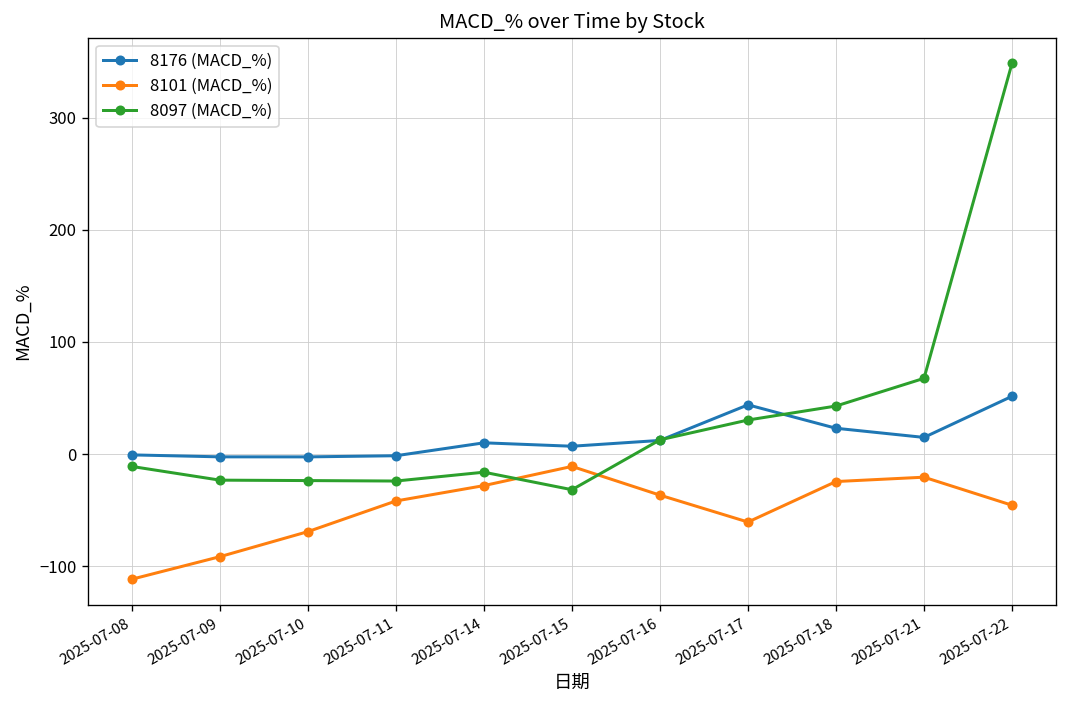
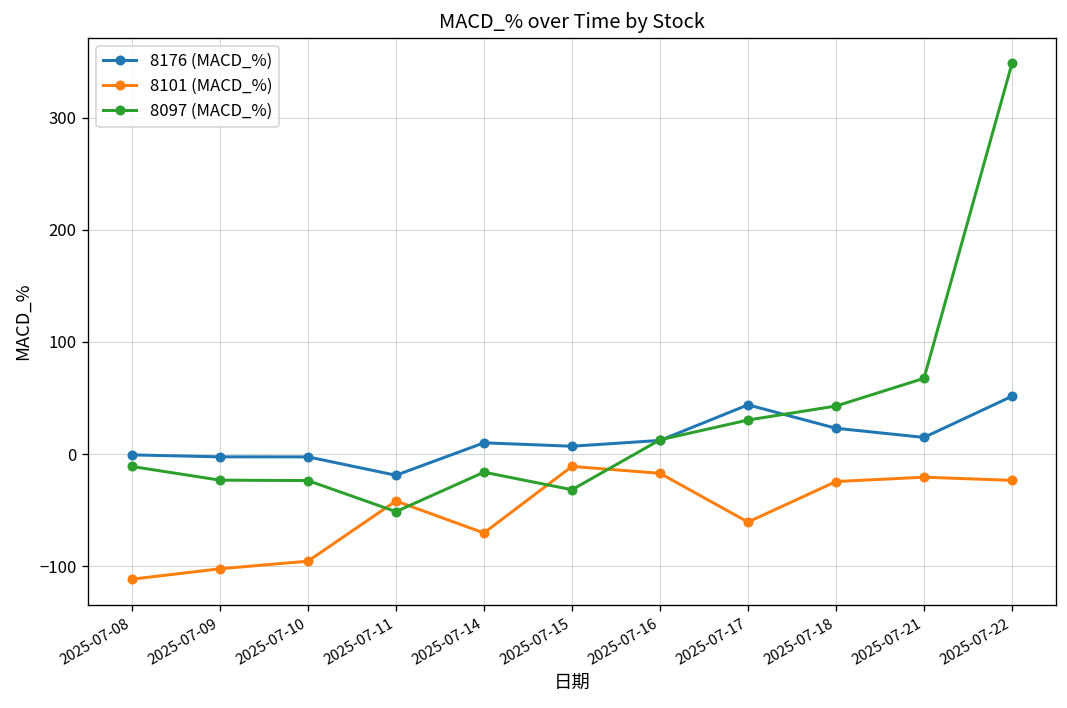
  {
    "8176 (MACD_%)": {
      "2025-07-08": 0,
      "2025-07-09": 0,
      "2025-07-10": 0,
-     "2025-07-11": 0,
+     "2025-07-11": -20,
      "2025-07-14": 10,
      "2025-07-15": 10,
      "2025-07-17": 40,
      "2025-07-18": 20,
      "2025-07-21": 10,
      "2025-07-22": 50
    },
    "8101 (MACD_%)": {
      "2025-07-08": -110,
-     "2025-07-09": -90,
-     "2025-07-10": -70,
+     "2025-07-09": -100,
+     "2025-07-10": -100,
      "2025-07-11": -40,
-     "2025-07-14": -30,
+     "2025-07-14": -70,
      "2025-07-15": -10,
-     "2025-07-16": -40,
+     "2025-07-16": -20,
      "2025-07-17": -60,
      "2025-07-18": -20,
      "2025-07-21": -20,
-     "2025-07-22": -50
+     "2025-07-22": -20
    },
    "8097 (MACD_%)": {
      "2025-07-08": -10,
      "2025-07-09": -20,
      "2025-07-10": -20,
-     "2025-07-11": -20,
+     "2025-07-11": -50,
      "2025-07-14": -20,
      "2025-07-15": -30,
      "2025-07-17": 30,
      "2025-07-18": 40,
      "2025-07-21": 70,
      "2025-07-22": 350
    }
  }
